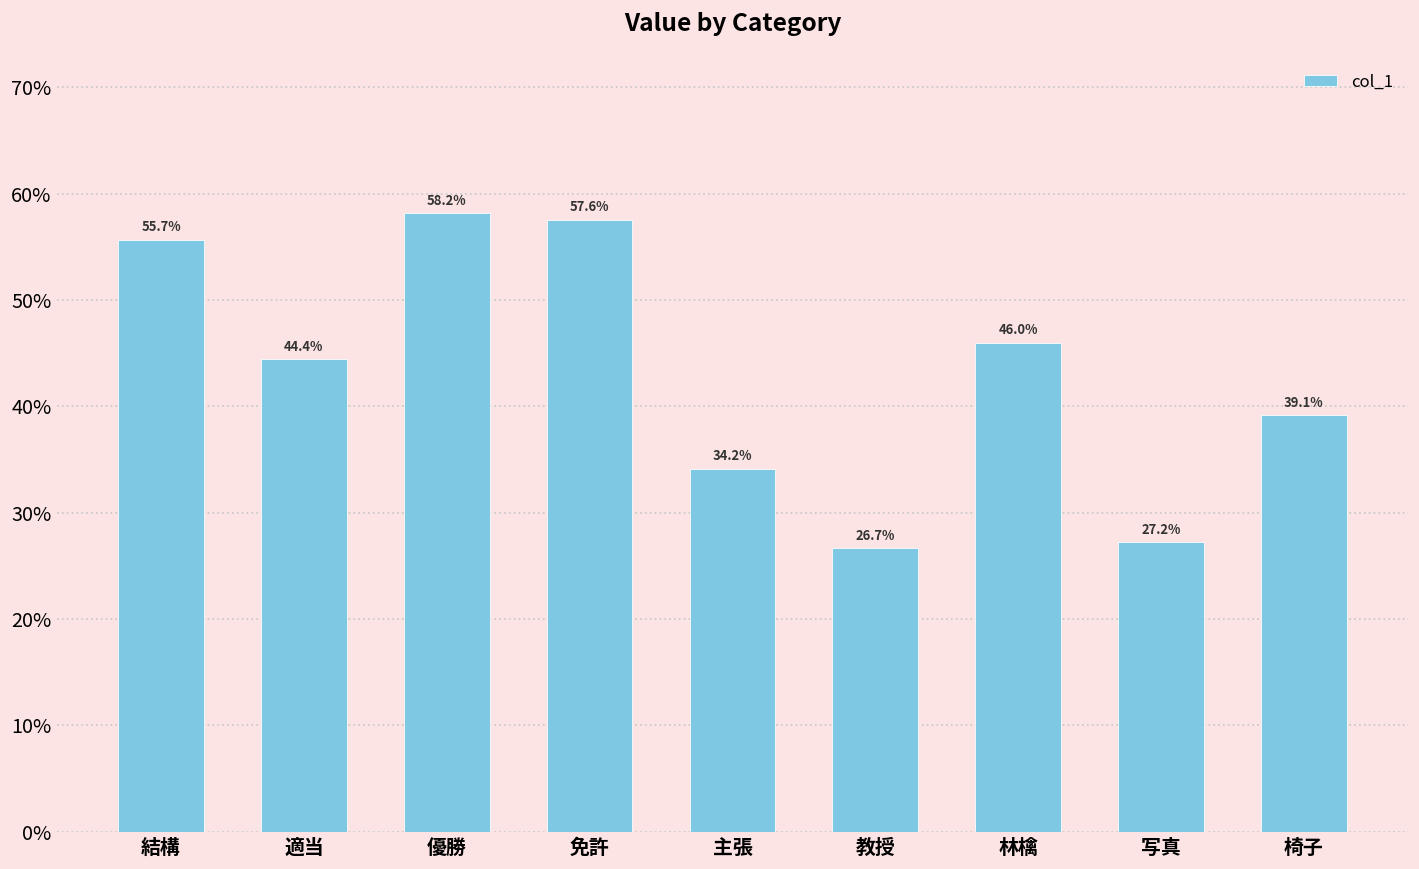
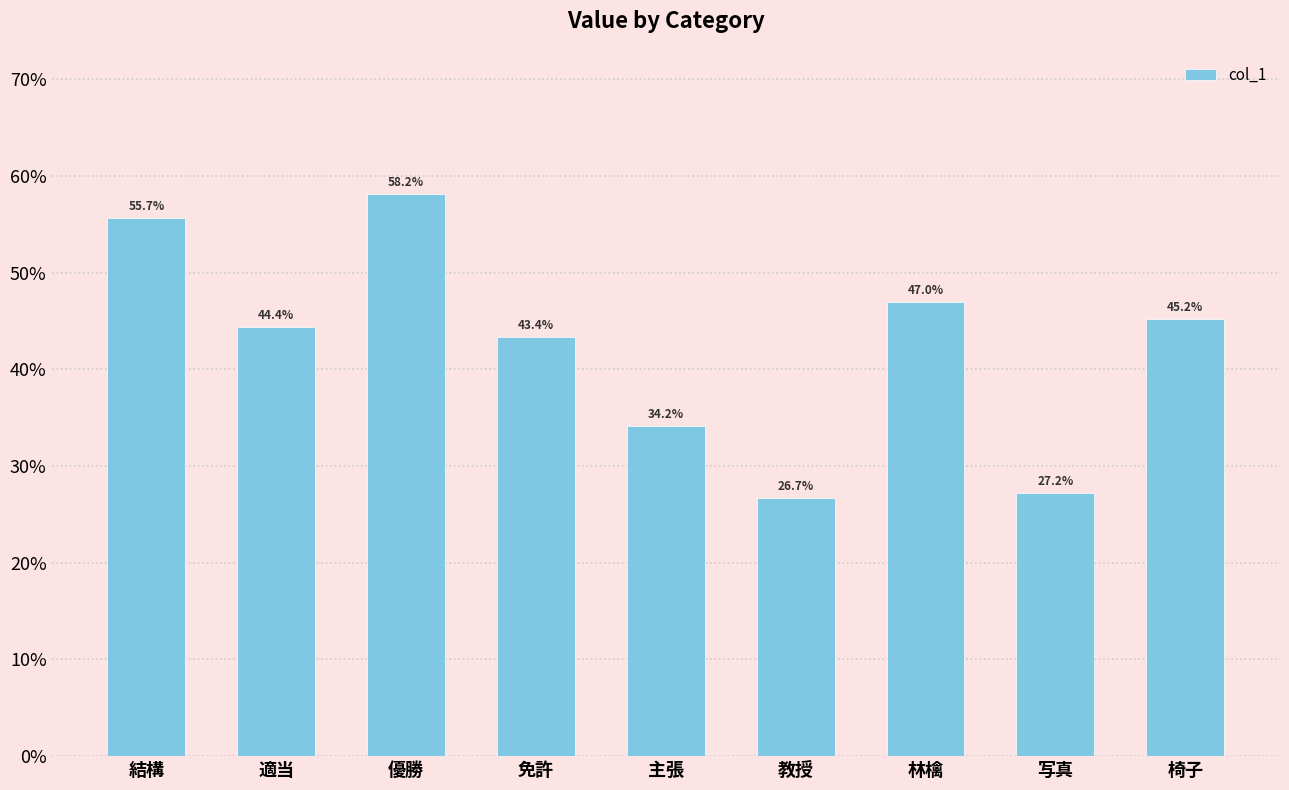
  {
    "結構": "55.7%",
    "適当": "44.4%",
    "優勝": "58.2%",
-   "免許": "57.6%",
+   "免許": "43.4%",
    "主張": "34.2%",
    "教授": "26.7%",
-   "林檎": "46.0%",
+   "林檎": "47.0%",
    "写真": "27.2%",
-   "椅子": "39.1%"
+   "椅子": "45.2%"
  }
